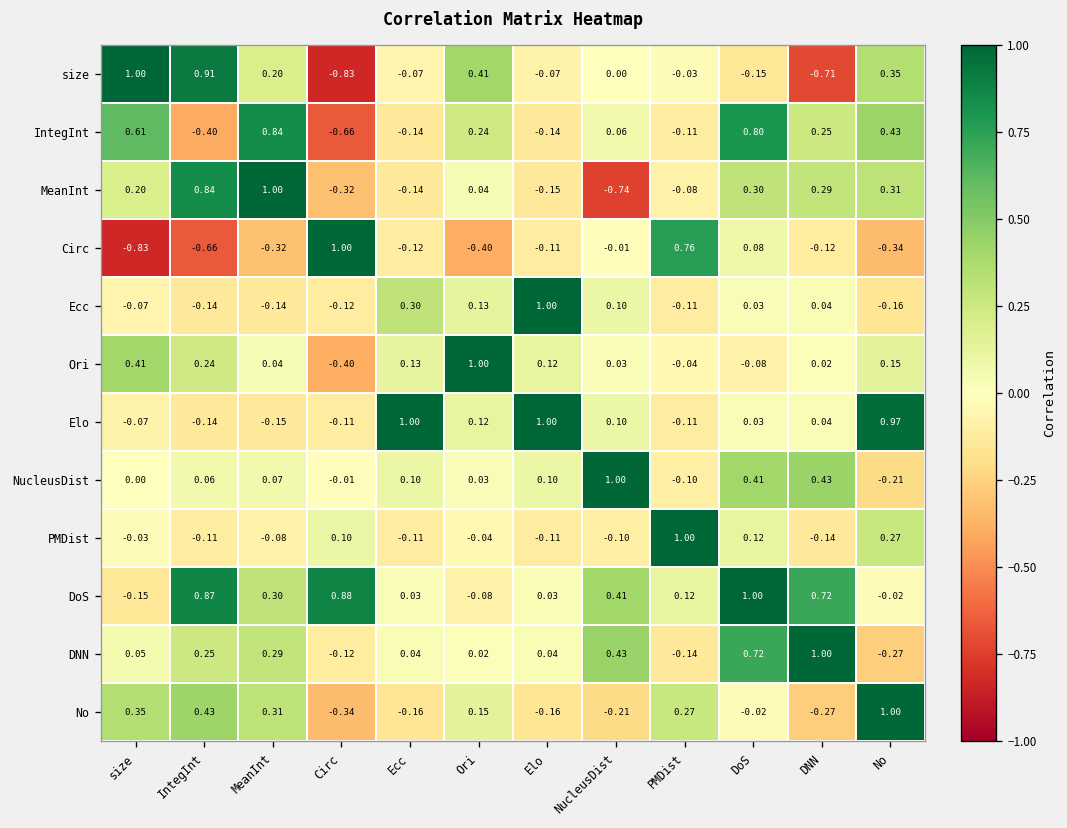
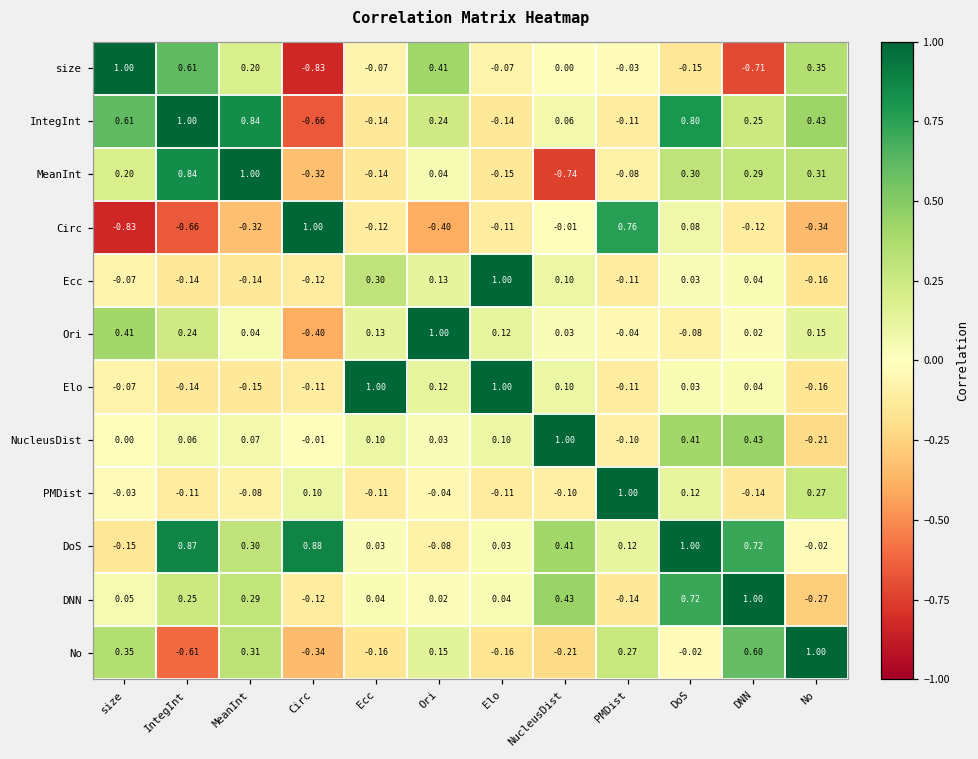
  {
    "size": {
      "size": 1.00,
-     "IntegInt": 0.91,
+     "IntegInt": 0.61,
      "MeanInt": 0.20,
      "Circ": -0.83,
      "Ecc": -0.07,
      "Ori": 0.41,
      "Elo": -0.07,
      "NucleusDist": 0.00,
      "PMDist": -0.03,
      "DoS": -0.15,
      "DNN": -0.71,
      "No": 0.35
    },
    "IntegInt": {
      "size": 0.61,
-     "IntegInt": -0.40,
+     "IntegInt": 1.00,
      "MeanInt": 0.84,
      "Circ": -0.66,
      "Ecc": -0.14,
      "Ori": 0.24,
      "Elo": -0.14,
      "NucleusDist": 0.06,
      "PMDist": -0.11,
      "DoS": 0.80,
      "DNN": 0.25,
      "No": 0.43
    },
    "MeanInt": {
      "size": 0.20,
      "IntegInt": 0.84,
      "MeanInt": 1.00,
      "Circ": -0.32,
      "Ecc": -0.14,
      "Ori": 0.04,
      "Elo": -0.15,
      "NucleusDist": -0.74,
      "PMDist": -0.08,
      "DoS": 0.30,
      "DNN": 0.29,
      "No": 0.31
    },
    "Circ": {
      "size": -0.83,
      "IntegInt": -0.66,
      "MeanInt": -0.32,
      "Circ": 1.00,
      "Ecc": -0.12,
      "Ori": -0.40,
      "Elo": -0.11,
      "NucleusDist": -0.01,
      "PMDist": 0.76,
      "DoS": 0.08,
      "DNN": -0.12,
      "No": -0.34
    },
    "Ecc": {
      "size": -0.07,
      "IntegInt": -0.14,
      "MeanInt": -0.14,
      "Circ": -0.12,
      "Ecc": 0.30,
      "Ori": 0.13,
      "Elo": 1.00,
      "NucleusDist": 0.10,
      "PMDist": -0.11,
      "DoS": 0.03,
      "DNN": 0.04,
      "No": -0.16
    },
    "Ori": {
      "size": 0.41,
      "IntegInt": 0.24,
      "MeanInt": 0.04,
      "Circ": -0.40,
      "Ecc": 0.13,
      "Ori": 1.00,
      "Elo": 0.12,
      "NucleusDist": 0.03,
      "PMDist": -0.04,
      "DoS": -0.08,
      "DNN": 0.02,
      "No": 0.15
    },
    "Elo": {
      "size": -0.07,
      "IntegInt": -0.14,
      "MeanInt": -0.15,
      "Circ": -0.11,
      "Ecc": 1.00,
      "Ori": 0.12,
      "Elo": 1.00,
      "NucleusDist": 0.10,
      "PMDist": -0.11,
      "DoS": 0.03,
      "DNN": 0.04,
-     "No": 0.97
+     "No": -0.16
    },
    "NucleusDist": {
      "size": 0.00,
      "IntegInt": 0.06,
      "MeanInt": 0.07,
      "Circ": -0.01,
      "Ecc": 0.10,
      "Ori": 0.03,
      "Elo": 0.10,
      "NucleusDist": 1.00,
      "PMDist": -0.10,
      "DoS": 0.41,
      "DNN": 0.43,
      "No": -0.21
    },
    "PMDist": {
      "size": -0.03,
      "IntegInt": -0.11,
      "MeanInt": -0.08,
      "Circ": 0.10,
      "Ecc": -0.11,
      "Ori": -0.04,
      "Elo": -0.11,
      "NucleusDist": -0.10,
      "PMDist": 1.00,
      "DoS": 0.12,
      "DNN": -0.14,
      "No": 0.27
    },
    "DoS": {
      "size": -0.15,
      "IntegInt": 0.87,
      "MeanInt": 0.30,
      "Circ": 0.88,
      "Ecc": 0.03,
      "Ori": -0.08,
      "Elo": 0.03,
      "NucleusDist": 0.41,
      "PMDist": 0.12,
      "DoS": 1.00,
      "DNN": 0.72,
      "No": -0.02
    },
    "DNN": {
      "size": 0.05,
      "IntegInt": 0.25,
      "MeanInt": 0.29,
      "Circ": -0.12,
      "Ecc": 0.04,
      "Ori": 0.02,
      "Elo": 0.04,
      "NucleusDist": 0.43,
      "PMDist": -0.14,
      "DoS": 0.72,
      "DNN": 1.00,
      "No": -0.27
    },
    "No": {
      "size": 0.35,
-     "IntegInt": 0.43,
+     "IntegInt": -0.61,
      "MeanInt": 0.31,
      "Circ": -0.34,
      "Ecc": -0.16,
      "Ori": 0.15,
      "Elo": -0.16,
      "NucleusDist": -0.21,
      "PMDist": 0.27,
      "DoS": -0.02,
-     "DNN": -0.27,
+     "DNN": 0.60,
      "No": 1.00
    }
  }
